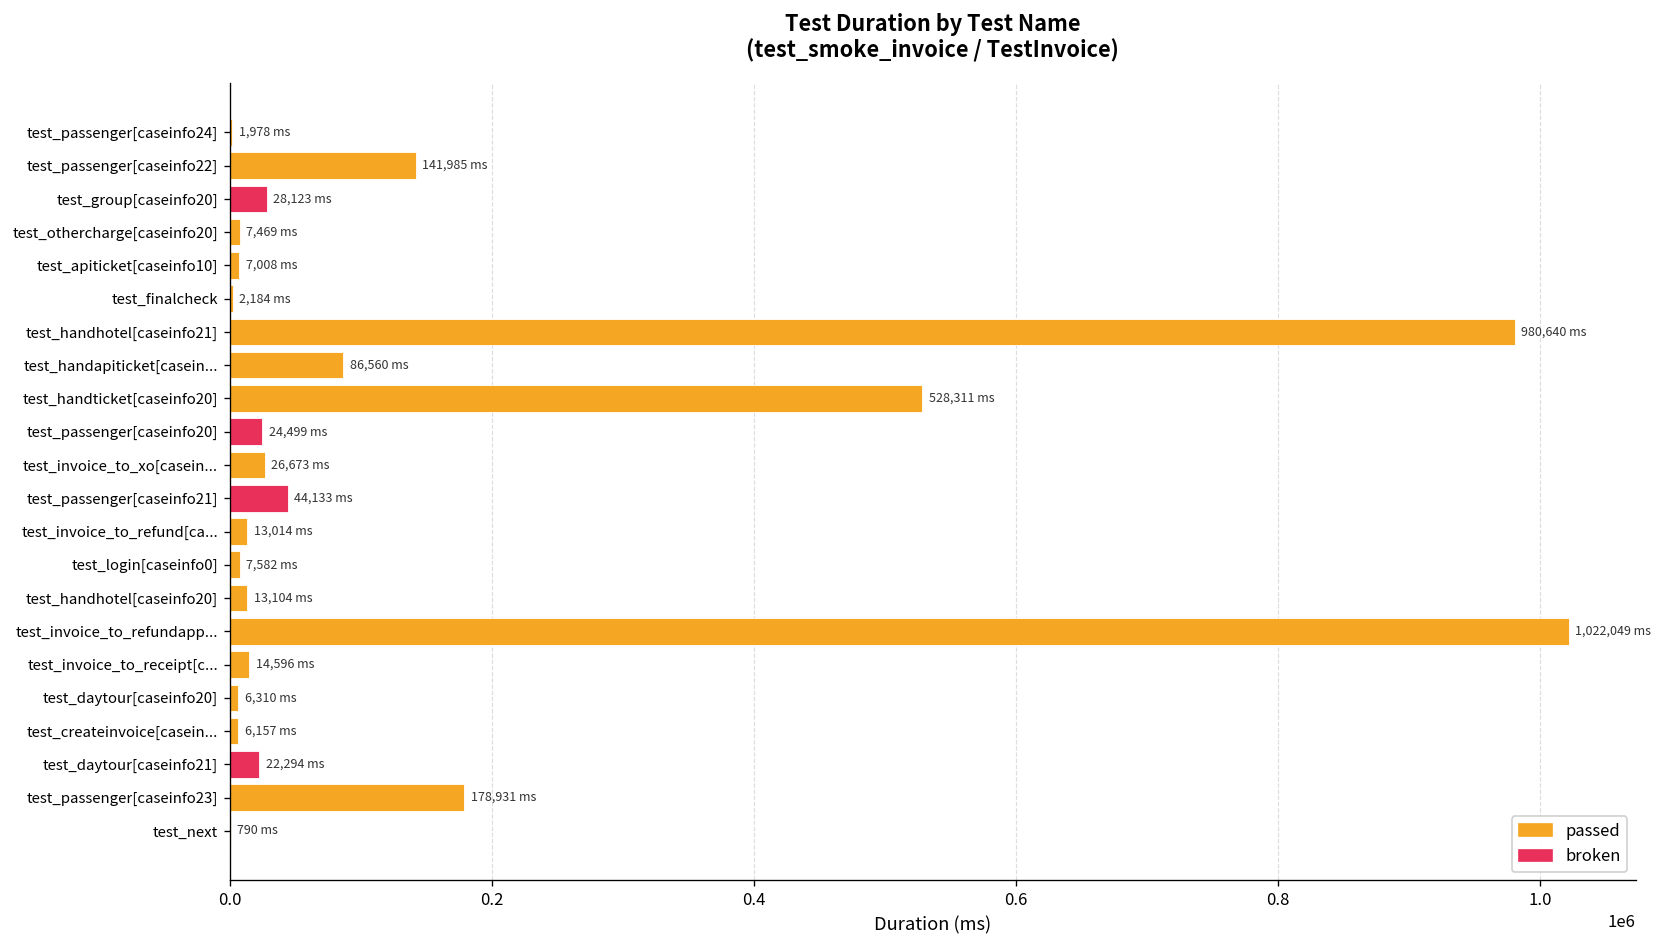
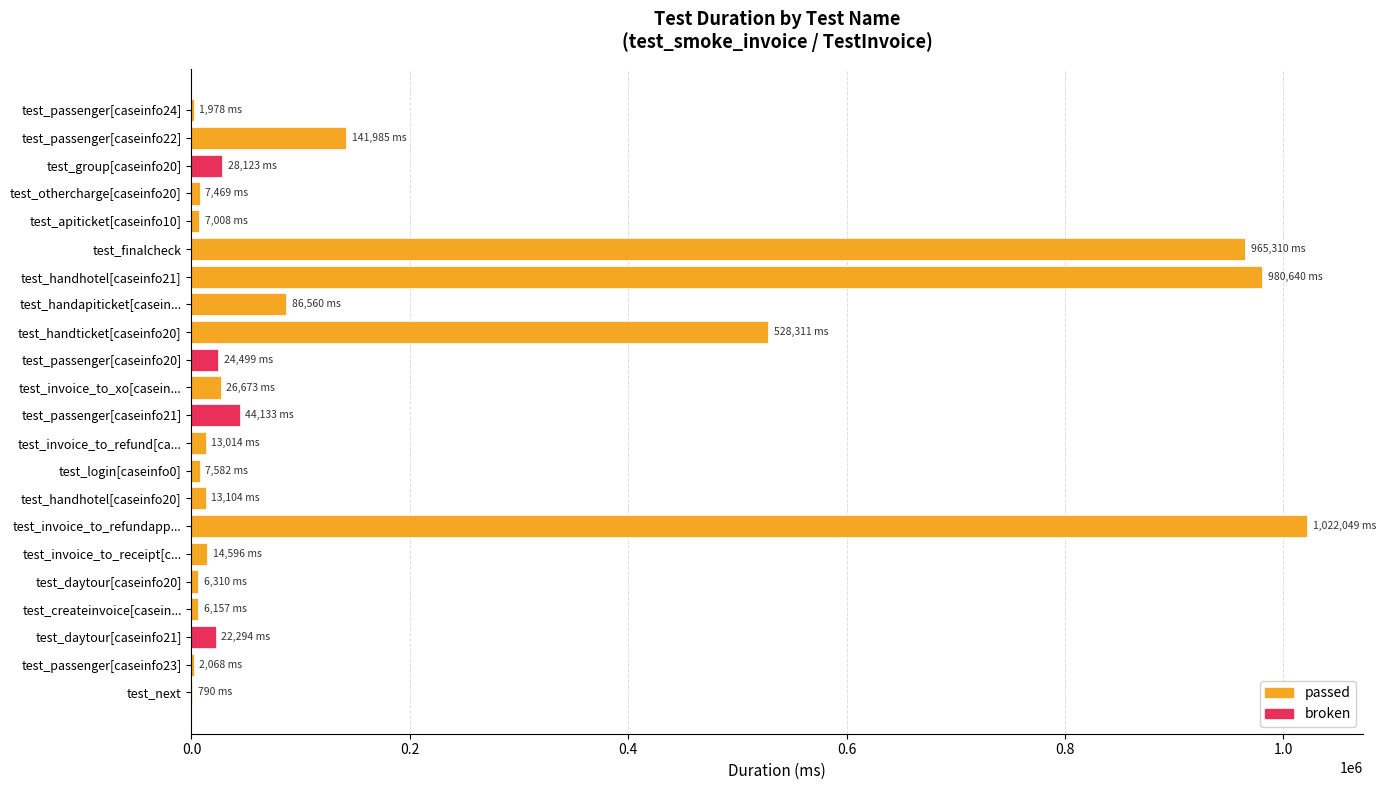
  {
    "test_passenger[caseinfo24]": "1,978",
    "test_passenger[caseinfo22]": "141,985",
    "test_group[caseinfo20]": "28,123",
    "test_othercharge[caseinfo20]": "7,469",
    "test_apiticket[caseinfo10]": "7,008",
-   "test_finalcheck": "2,184",
+   "test_finalcheck": "965,310",
    "test_handhotel[caseinfo21]": "980,640",
    "test_handapiticket[casein...": "86,560",
    "test_handticket[caseinfo20]": "528,311",
    "test_passenger[caseinfo20]": "24,499",
    "test_invoice_to_xo[casein...": "26,673",
    "test_passenger[caseinfo21]": "44,133",
    "test_invoice_to_refund[ca...": "13,014",
    "test_login[caseinfo0]": "7,582",
    "test_handhotel[caseinfo20]": "13,104",
    "test_invoice_to_refundapp...": "1,022,049",
    "test_invoice_to_receipt[c...": "14,596",
    "test_daytour[caseinfo20]": "6,310",
    "test_createinvoice[casein...": "6,157",
    "test_daytour[caseinfo21]": "22,294",
-   "test_passenger[caseinfo23]": "178,931",
+   "test_passenger[caseinfo23]": "2,068",
    "test_next": "790"
  }
